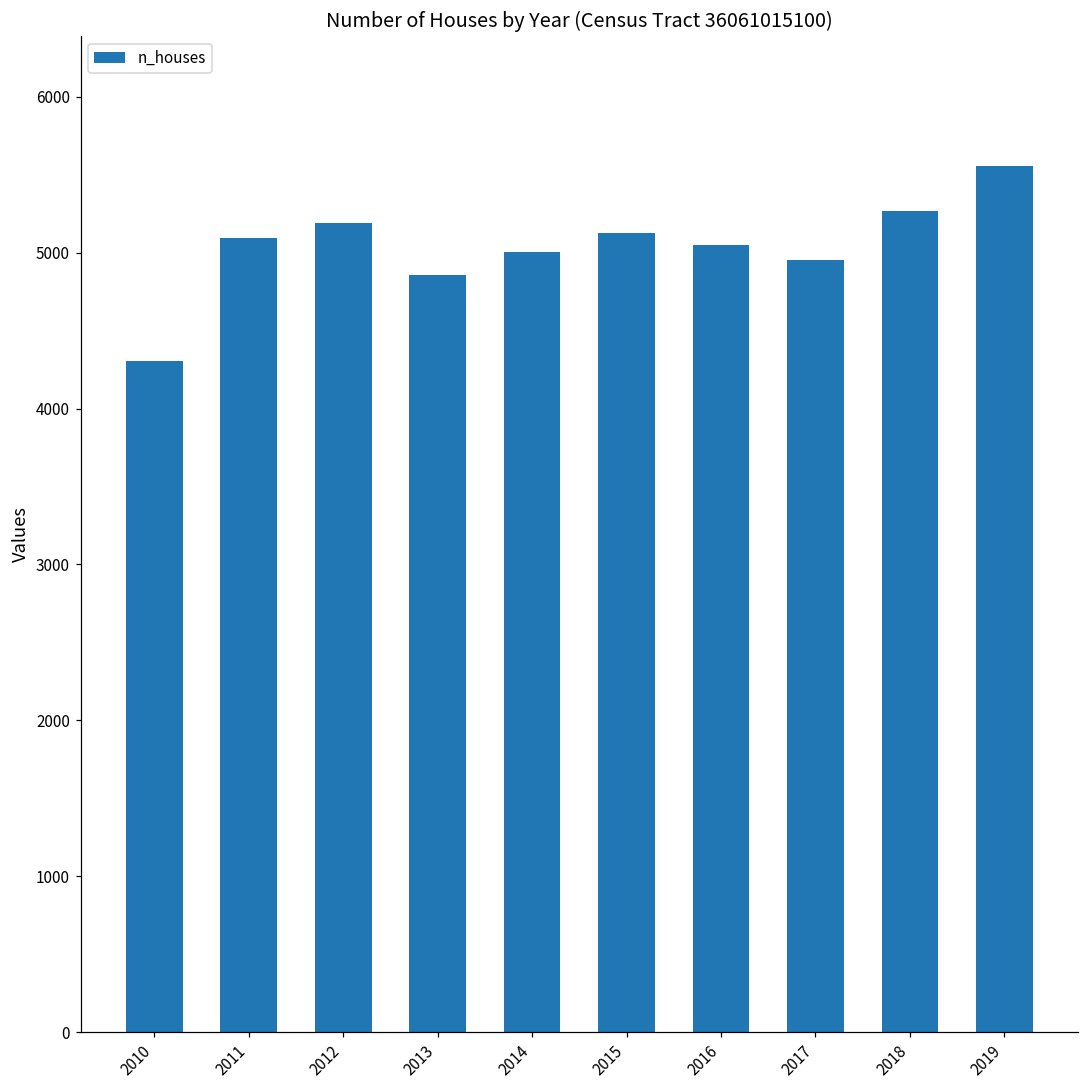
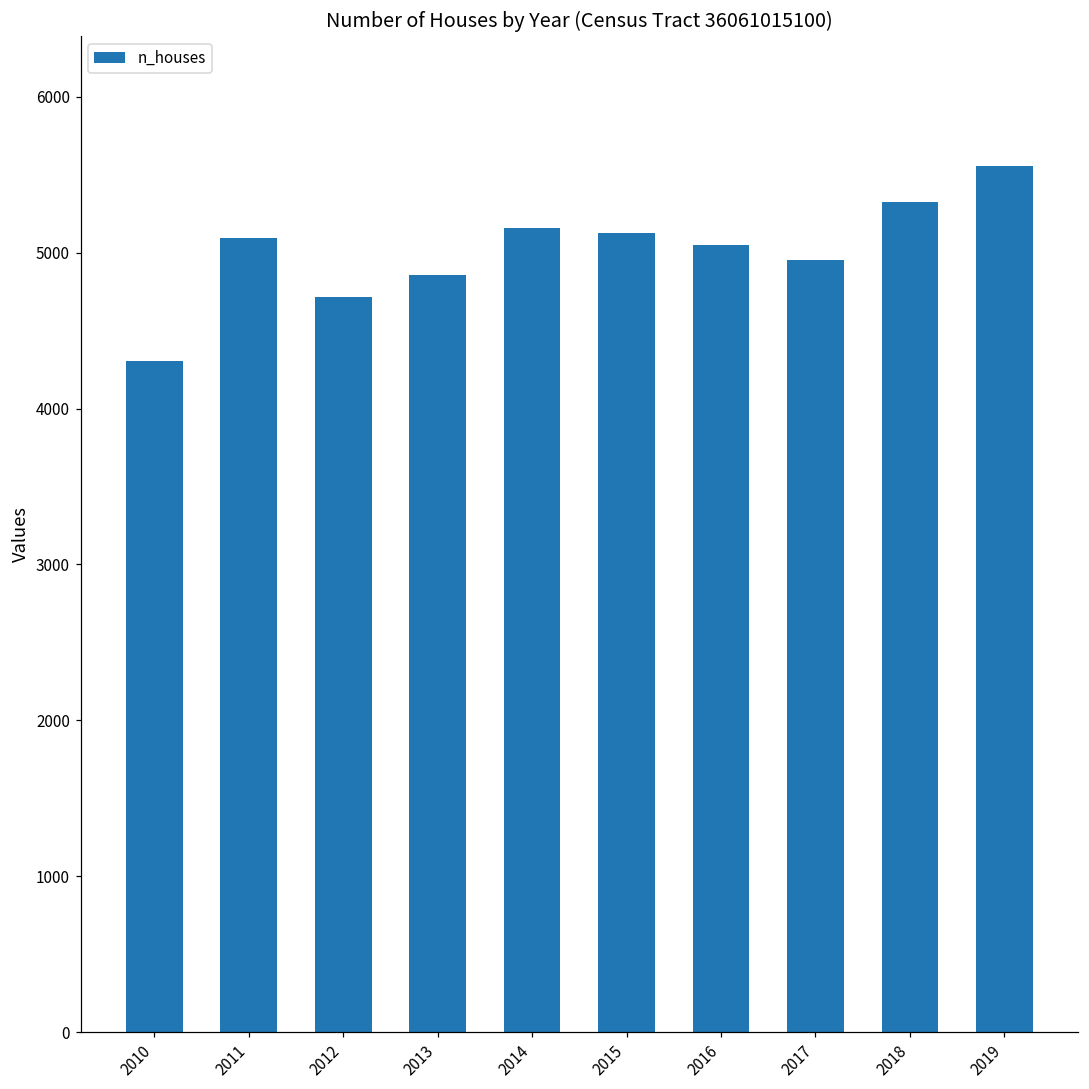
  {
    "2010": 4310,
    "2011": 5090,
-   "2012": 5190,
+   "2012": 4720,
    "2013": 4860,
-   "2014": 5010,
+   "2014": 5160,
    "2015": 5130,
    "2016": 5050,
    "2017": 4960,
-   "2018": 5270,
+   "2018": 5320,
    "2019": 5550
  }
